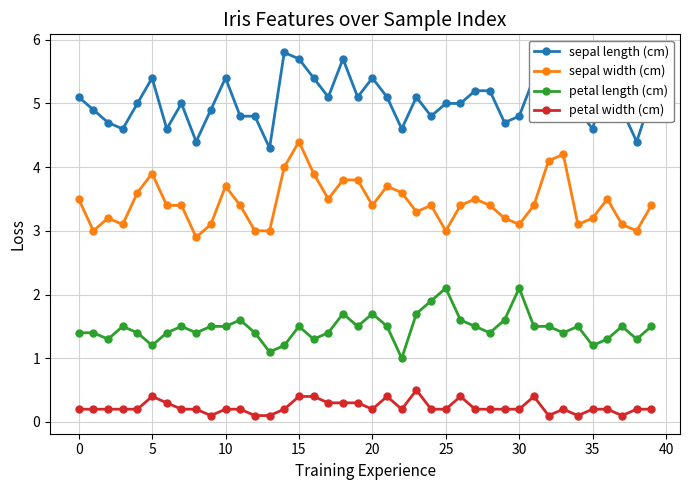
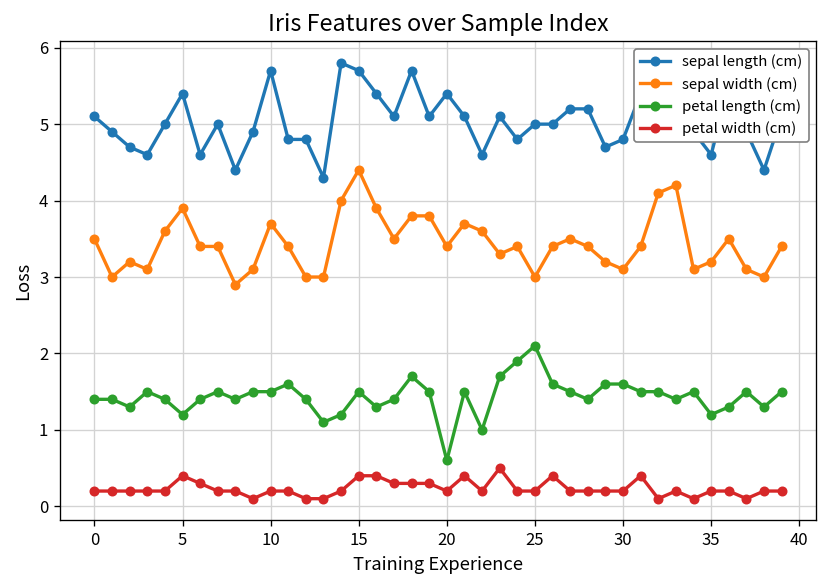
  {
    "sepal length (cm)": {
      "0": 5.1,
      "5": 5.4,
-     "10": 5.4,
+     "10": 5.7,
      "15": 5.7,
      "20": 5.4,
      "25": 5.0,
      "30": 4.8,
      "35": 4.6
    },
    "sepal width (cm)": {
      "0": 3.5,
      "5": 3.9,
      "10": 3.7,
      "15": 4.4,
      "20": 3.4,
      "25": 3.0,
      "30": 3.1,
      "35": 3.2
    },
    "petal length (cm)": {
      "0": 1.4,
      "5": 1.2,
      "10": 1.5,
      "15": 1.5,
-     "20": 1.7,
+     "20": 0.6,
      "25": 2.1,
-     "30": 2.1,
+     "30": 1.6,
      "35": 1.2
    },
    "petal width (cm)": {
      "0": 0.2,
      "5": 0.4,
      "10": 0.2,
      "15": 0.4,
      "20": 0.2,
      "25": 0.2,
      "30": 0.2,
      "35": 0.2
    }
  }
